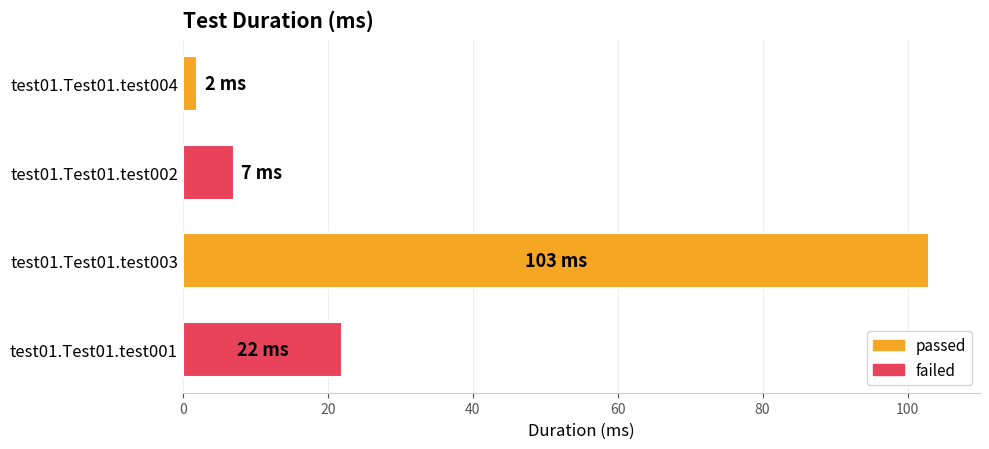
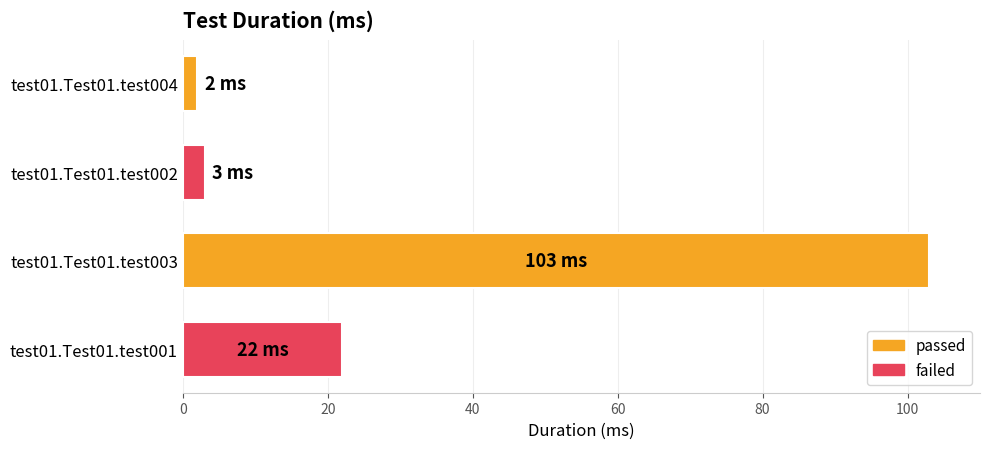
  {
    "test01.Test01.test004": 2,
-   "test01.Test01.test002": 7,
+   "test01.Test01.test002": 3,
    "test01.Test01.test003": 103,
    "test01.Test01.test001": 22
  }
